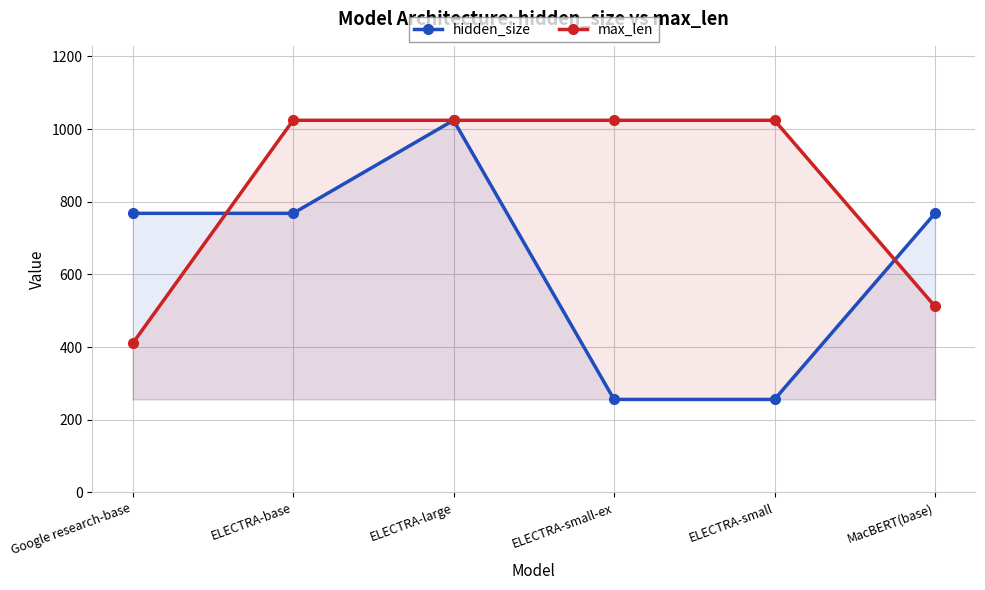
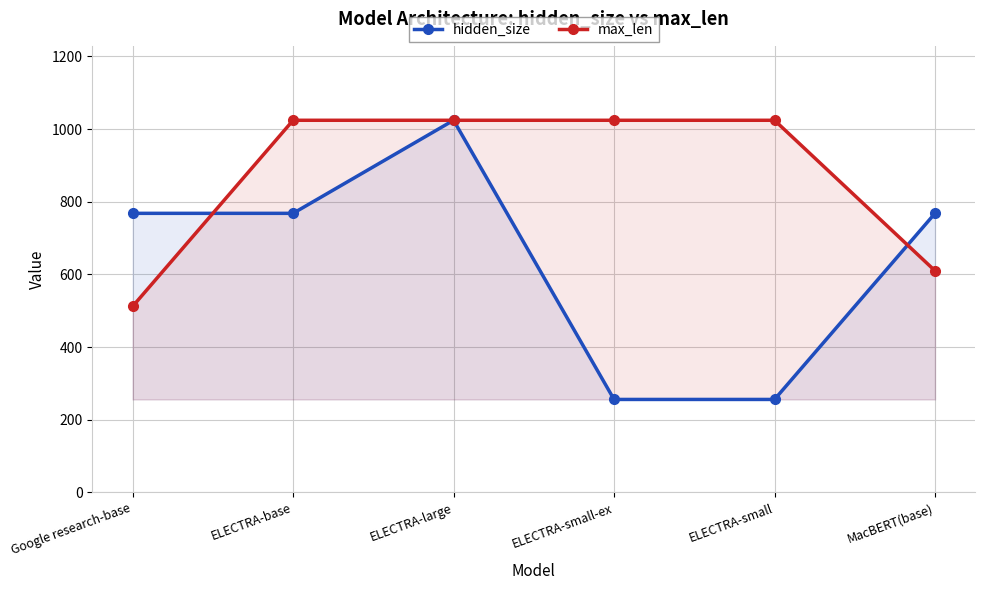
  {
    "hidden_size": {
      "Google research-base": 770,
      "ELECTRA-base": 770,
      "ELECTRA-small-ex": 260,
      "ELECTRA-small": 260,
      "MacBERT(base)": 770
    },
    "max_len": {
-     "Google research-base": 410,
+     "Google research-base": 510,
      "ELECTRA-base": 1020,
      "ELECTRA-small-ex": 1020,
      "ELECTRA-small": 1020,
-     "MacBERT(base)": 510
+     "MacBERT(base)": 610
    }
  }
